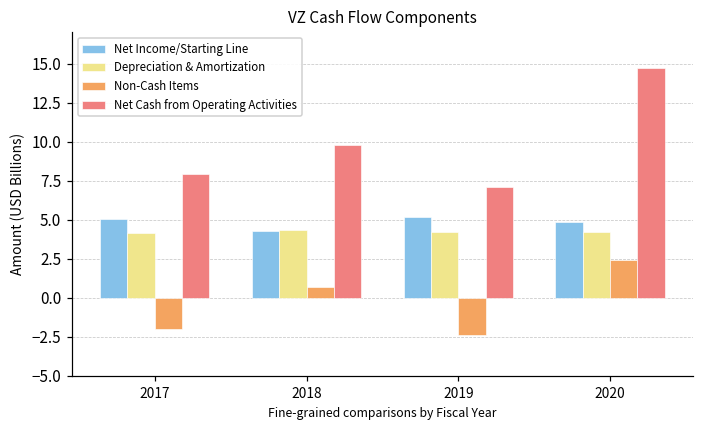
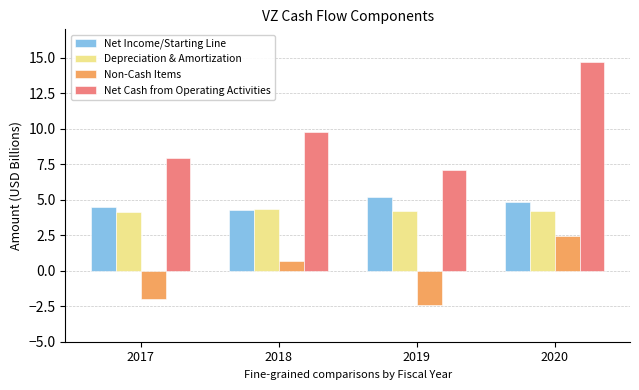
  {
    "Net Income/Starting Line": {
-     "2017": 5.0,
+     "2017": 4.5,
      "2018": 4.2,
      "2019": 5.2,
      "2020": 4.8
    },
    "Depreciation & Amortization": {
      "2017": 4.2,
      "2018": 4.4,
      "2019": 4.2,
      "2020": 4.2
    }
  }
